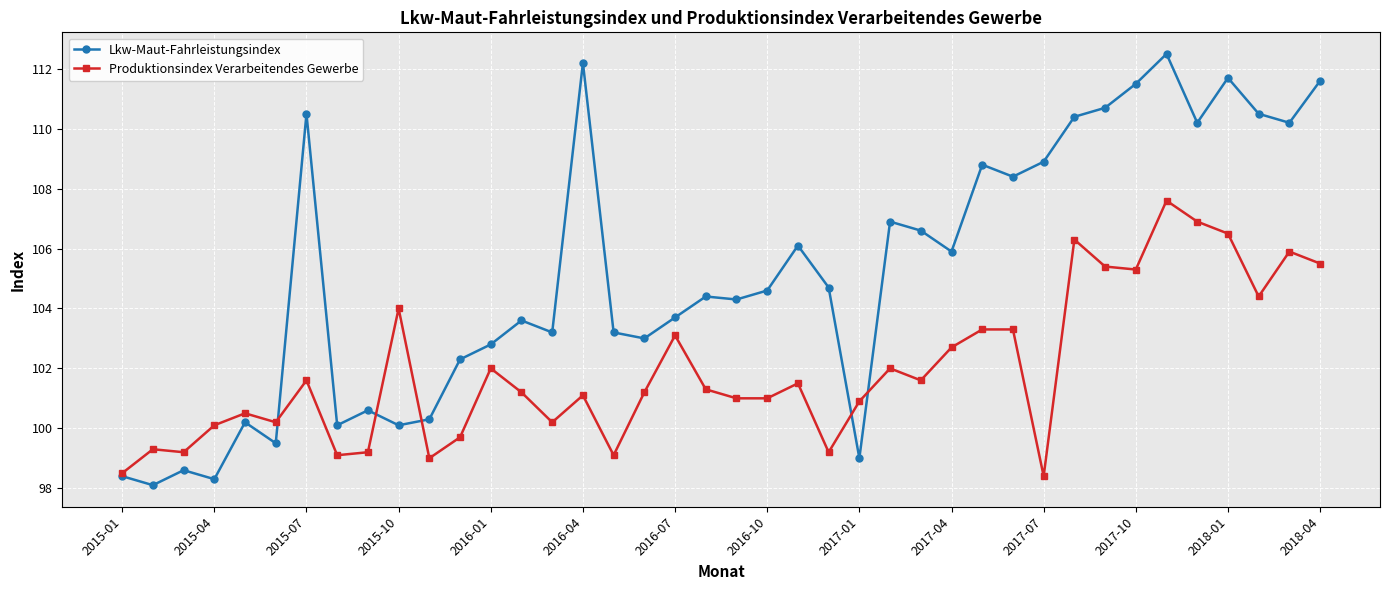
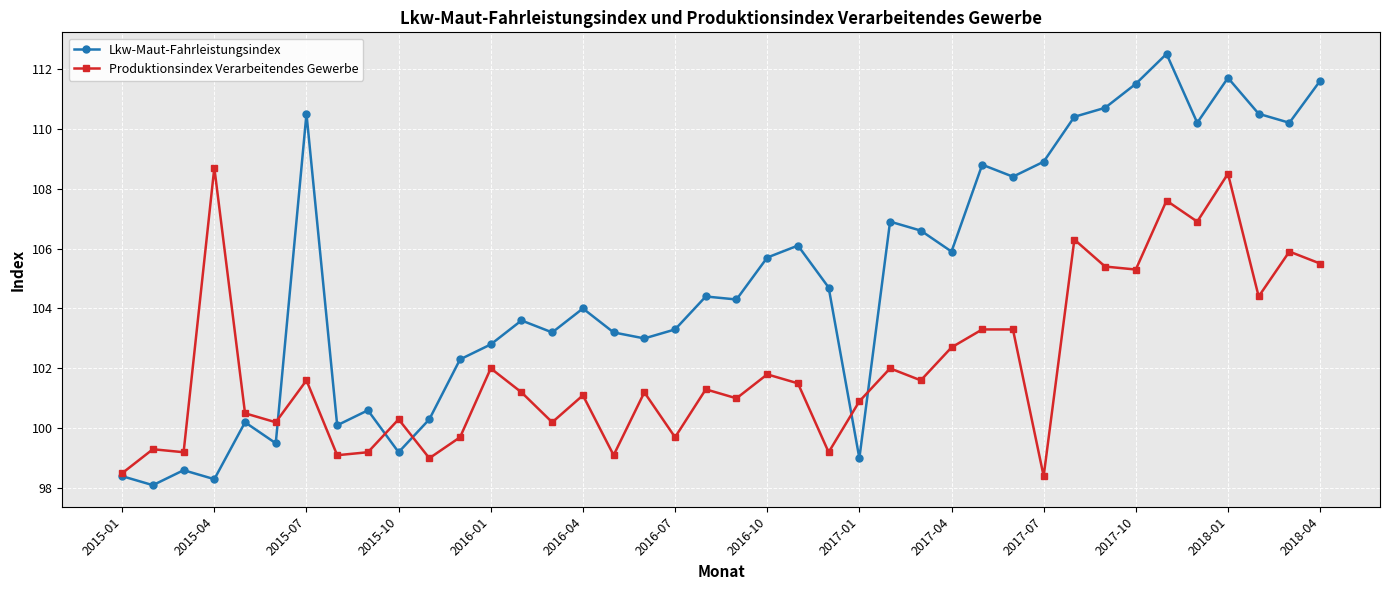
  {
    "Lkw-Maut-Fahrleistungsindex": {
      "2015-01": 98.4,
      "2015-04": 98.3,
      "2015-07": 110.5,
-     "2015-10": 100.1,
+     "2015-10": 99.2,
      "2016-01": 102.8,
-     "2016-04": 112.2,
-     "2016-07": 103.7,
-     "2016-10": 104.6,
+     "2016-04": 104.0,
+     "2016-07": 103.3,
+     "2016-10": 105.7,
      "2017-01": 99.0,
      "2017-04": 105.9,
      "2017-07": 108.9,
      "2017-10": 111.5,
      "2018-01": 111.7,
      "2018-04": 111.6
    },
    "Produktionsindex Verarbeitendes Gewerbe": {
      "2015-01": 98.5,
-     "2015-04": 100.1,
+     "2015-04": 108.7,
      "2015-07": 101.6,
-     "2015-10": 104.0,
+     "2015-10": 100.3,
      "2016-01": 102.0,
      "2016-04": 101.1,
-     "2016-07": 103.1,
-     "2016-10": 101.0,
+     "2016-07": 99.7,
+     "2016-10": 101.8,
      "2017-01": 100.9,
      "2017-04": 102.7,
      "2017-07": 98.4,
      "2017-10": 105.3,
-     "2018-01": 106.5,
+     "2018-01": 108.5,
      "2018-04": 105.5
    }
  }
